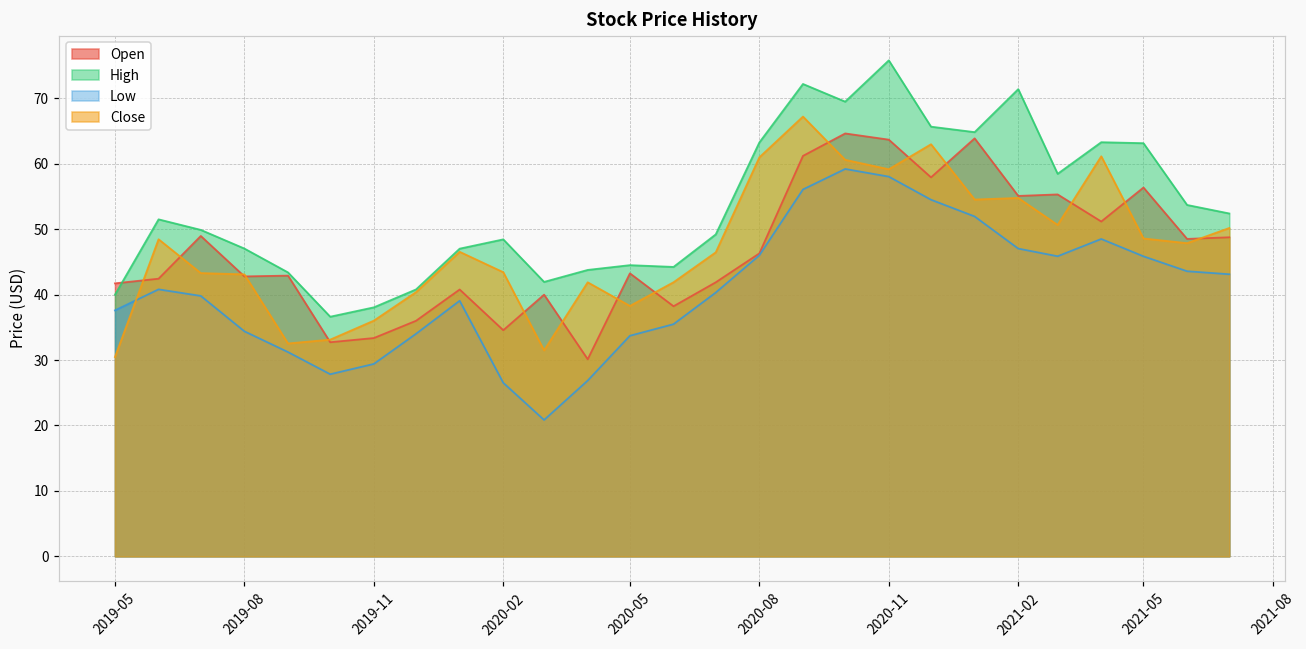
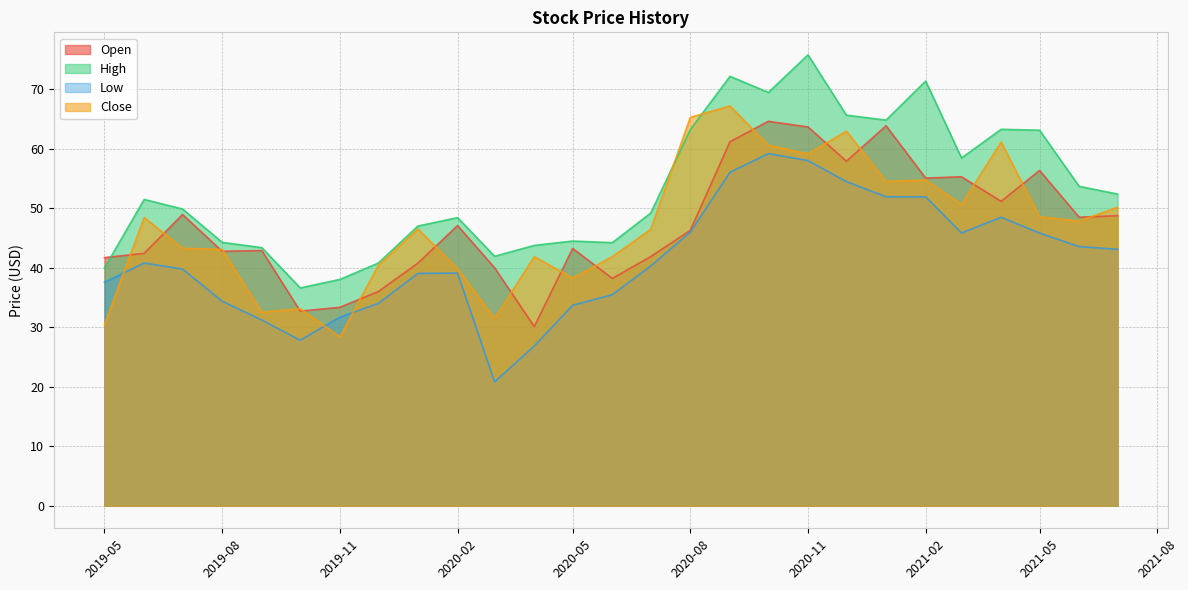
  {
    "Open": {
      "2019-05": 42,
      "2019-11": 33,
-     "2020-02": 35,
+     "2020-02": 47,
      "2020-05": 43,
      "2020-11": 64,
      "2021-05": 56
    },
    "High": {
      "2019-05": 40,
-     "2019-08": 47,
+     "2019-08": 44,
      "2019-11": 38,
      "2020-02": 48,
      "2020-05": 45,
      "2020-08": 63,
      "2020-11": 76,
      "2021-02": 71,
      "2021-05": 63
    },
    "Low": {
      "2019-05": 38,
      "2019-08": 34,
-     "2019-11": 29,
-     "2020-02": 27,
+     "2019-11": 32,
+     "2020-02": 39,
      "2020-05": 34,
      "2020-11": 58,
-     "2021-02": 47,
+     "2021-02": 52,
      "2021-05": 46
    },
    "Close": {
      "2019-05": 30,
-     "2019-11": 36,
-     "2020-02": 43,
+     "2019-11": 28,
+     "2020-02": 40,
      "2020-05": 38,
-     "2020-08": 61,
+     "2020-08": 65,
      "2020-11": 59,
      "2021-05": 49
    }
  }
